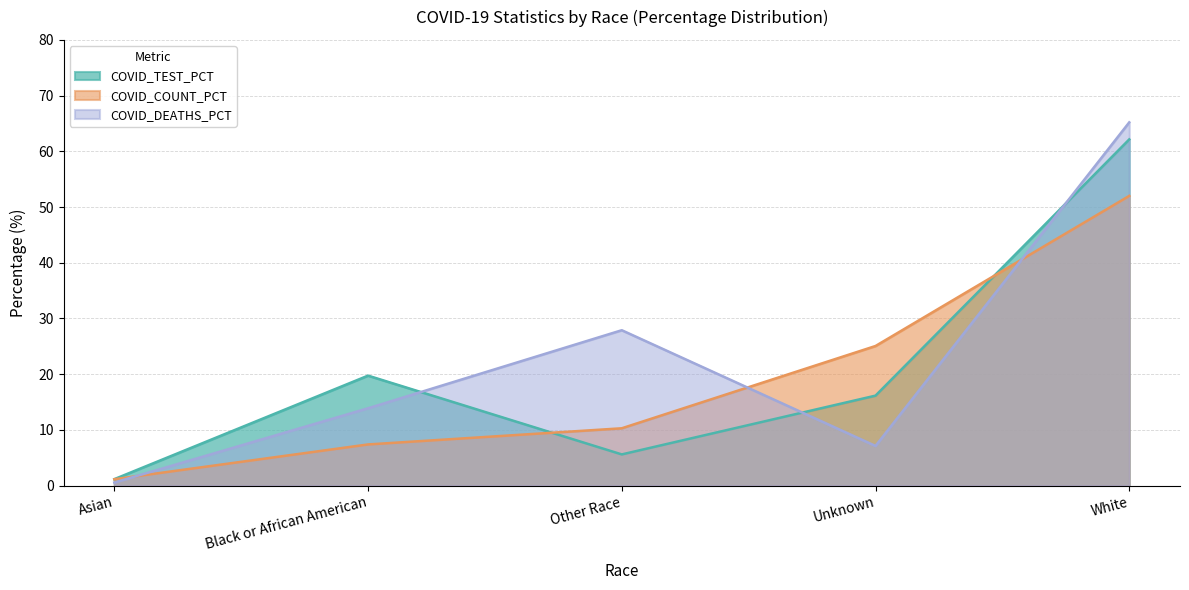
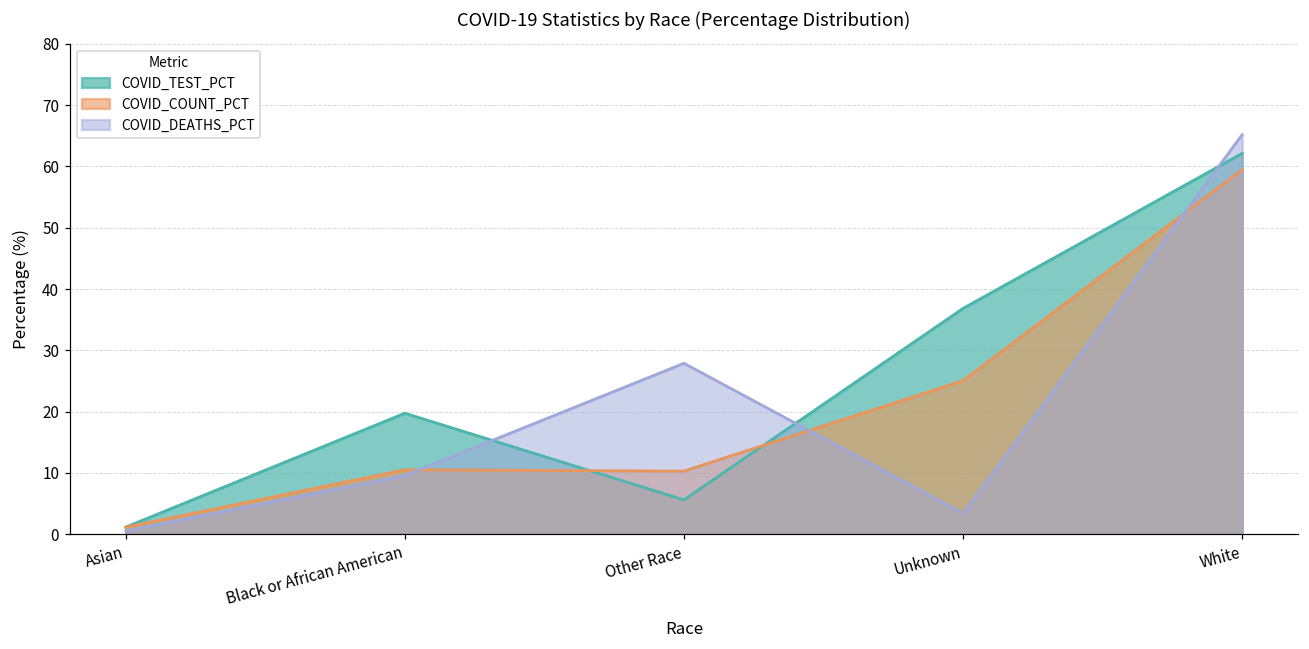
  {
    "COVID_TEST_PCT": {
      "Black or African American": 20,
      "Other Race": 6,
-     "Unknown": 16,
+     "Unknown": 37,
      "White": 62
    },
    "COVID_COUNT_PCT": {
-     "Black or African American": 7,
+     "Black or African American": 11,
      "Other Race": 10,
      "Unknown": 25,
-     "White": 52
+     "White": 60
    },
    "COVID_DEATHS_PCT": {
      "Asian": 1,
-     "Black or African American": 14,
+     "Black or African American": 10,
      "Other Race": 28,
-     "Unknown": 7,
+     "Unknown": 3,
      "White": 65
    }
  }
